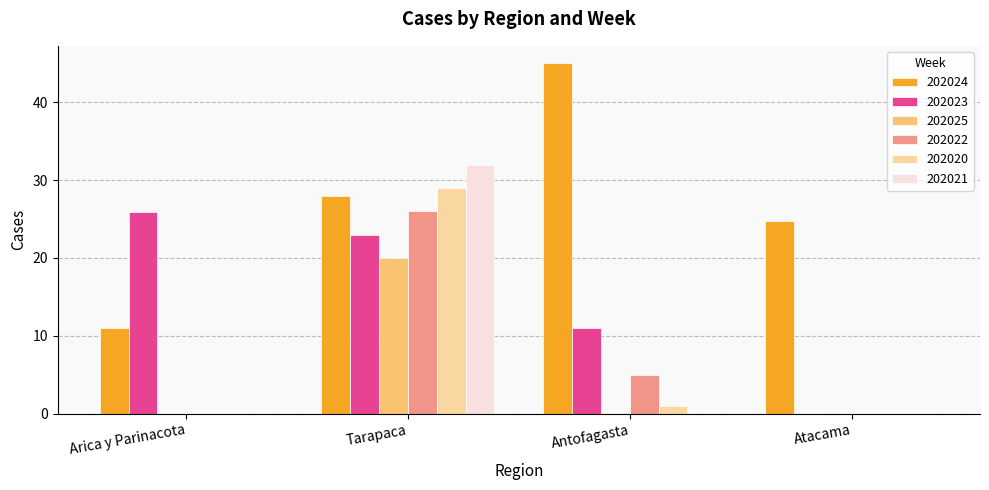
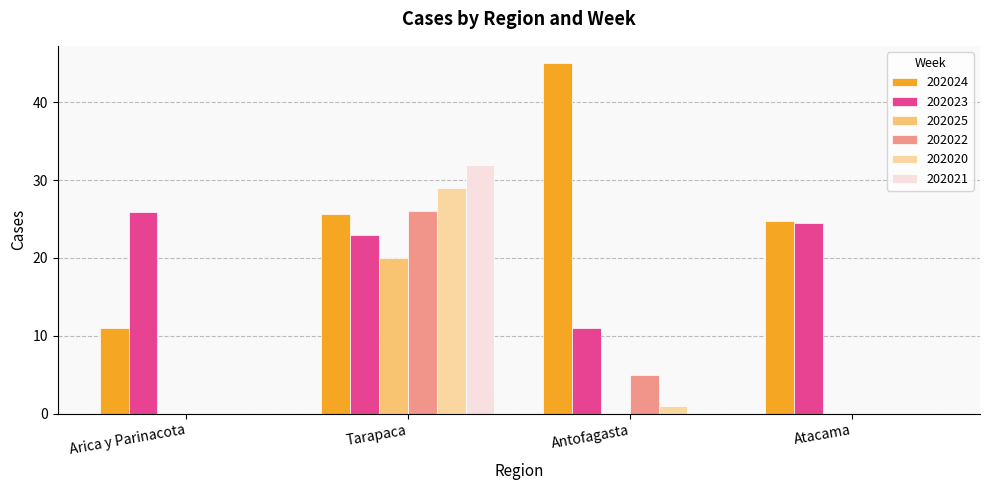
  {
    "202024": {
      "Arica y Parinacota": 11,
-     "Tarapaca": 28,
+     "Tarapaca": 26,
      "Antofagasta": 45,
      "Atacama": 25
    },
    "202023": {
      "Arica y Parinacota": 26,
      "Tarapaca": 23,
      "Antofagasta": 11,
-     "Atacama": 0
+     "Atacama": 25
    },
    "202021": {
      "Arica y Parinacota": 0,
      "Tarapaca": 32,
      "Antofagasta": 0,
      "Atacama": 0
    }
  }
